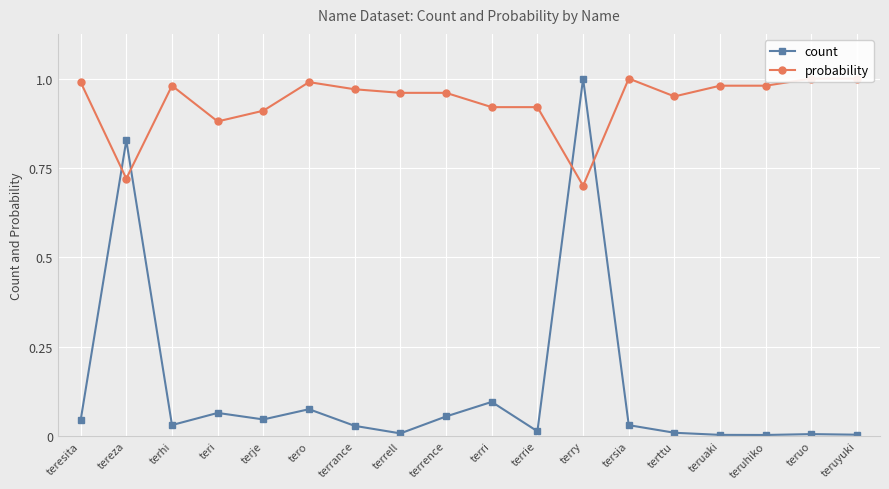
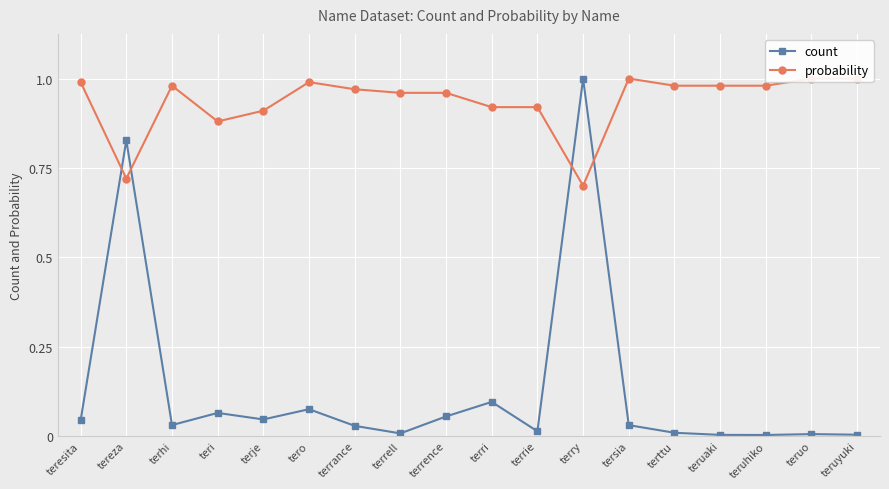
  {
    "count": {
      "teresita": 0.04,
      "tereza": 0.83,
      "terhi": 0.03,
      "teri": 0.06,
      "terje": 0.05,
      "tero": 0.07,
      "terrance": 0.03,
      "terrell": 0.01,
      "terrence": 0.05,
      "terri": 0.10,
      "terrie": 0.01,
      "terry": 1.00,
      "tersia": 0.03,
      "terttu": 0.01,
      "teruaki": 0.00,
      "teruhiko": 0.00,
      "teruo": 0.00,
      "teruyuki": 0.00
    },
    "probability": {
      "teresita": 0.99,
      "tereza": 0.72,
      "terhi": 0.98,
      "teri": 0.88,
      "terje": 0.91,
      "tero": 0.99,
      "terrance": 0.97,
      "terrell": 0.96,
      "terrence": 0.96,
      "terri": 0.92,
      "terrie": 0.92,
      "terry": 0.70,
      "tersia": 1.00,
-     "terttu": 0.95,
+     "terttu": 0.98,
      "teruaki": 0.98,
      "teruhiko": 0.98
    }
  }
